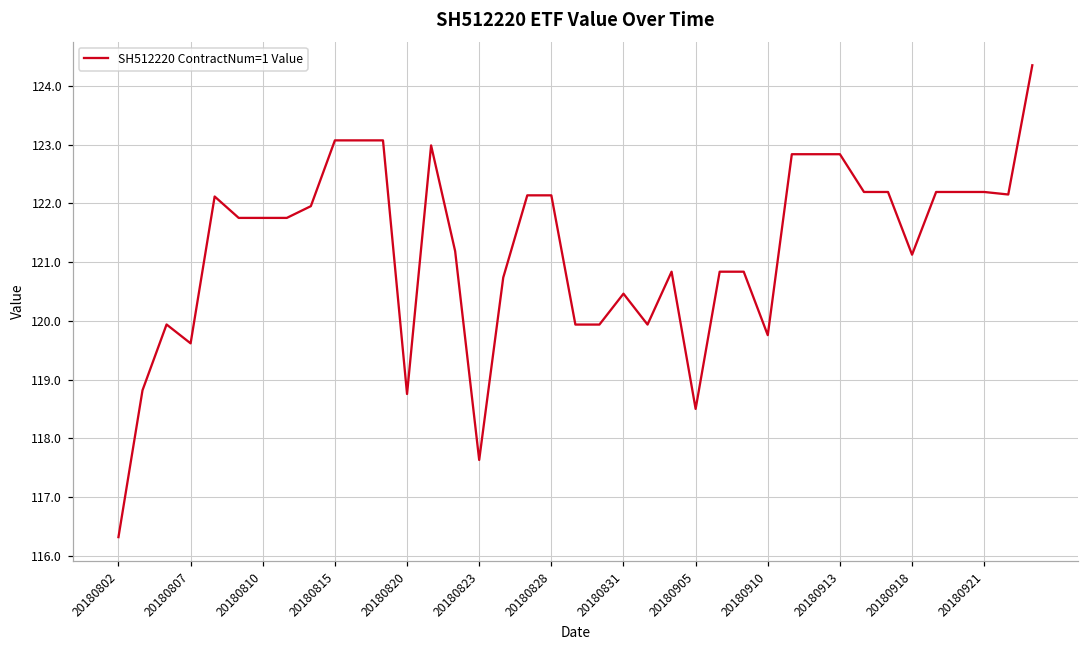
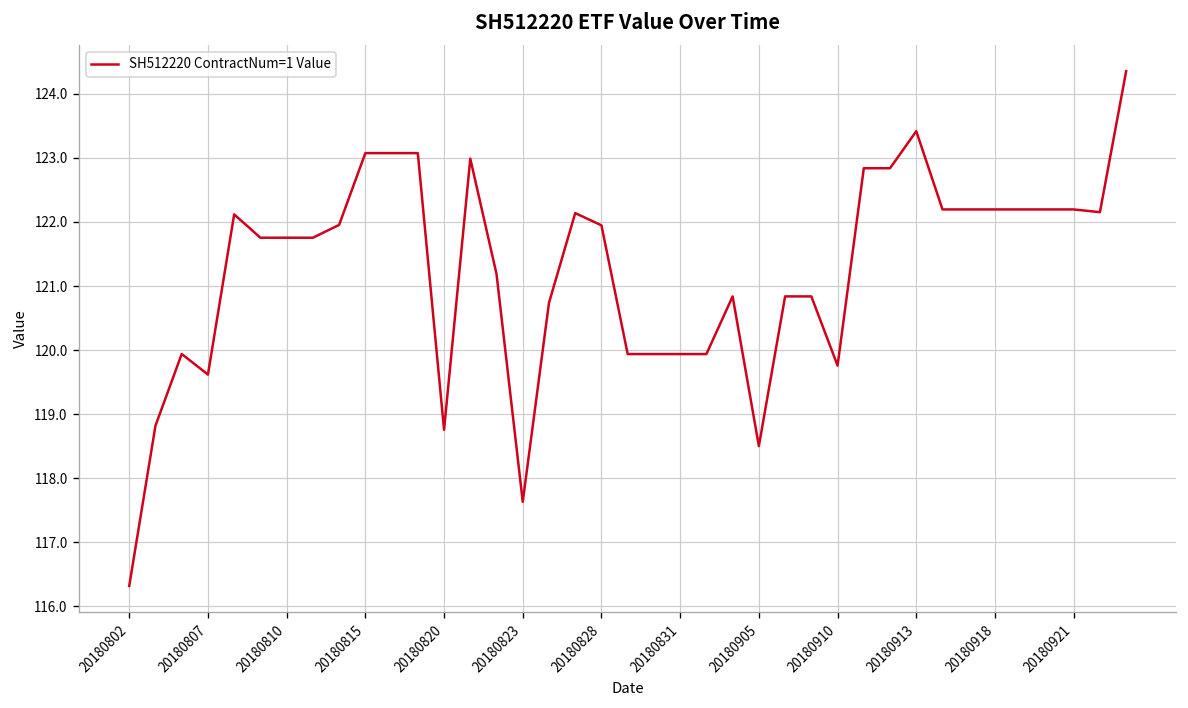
  {
    "20180802": 116.3,
    "20180807": 119.6,
    "20180810": 121.8,
    "20180815": 123.1,
    "20180820": 118.8,
    "20180823": 117.6,
-   "20180828": 122.1,
-   "20180831": 120.5,
+   "20180828": 121.9,
+   "20180831": 119.9,
    "20180905": 118.5,
    "20180910": 119.8,
-   "20180913": 122.8,
-   "20180918": 121.1,
+   "20180913": 123.4,
+   "20180918": 122.2,
    "20180921": 122.2
  }
